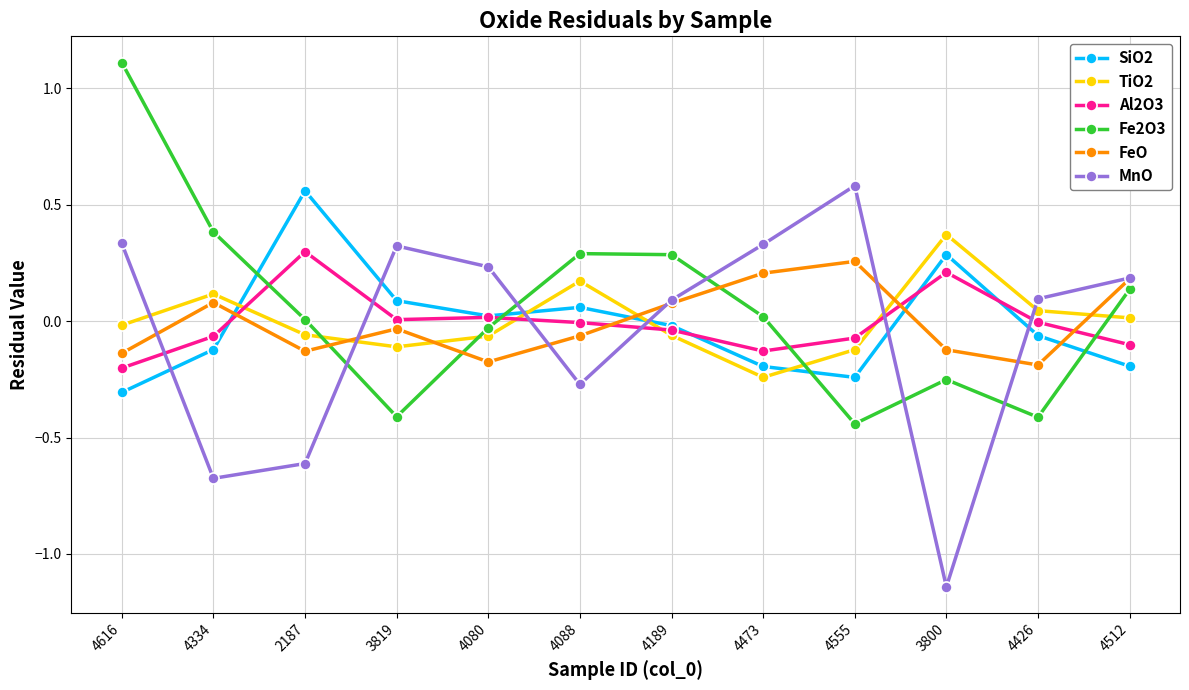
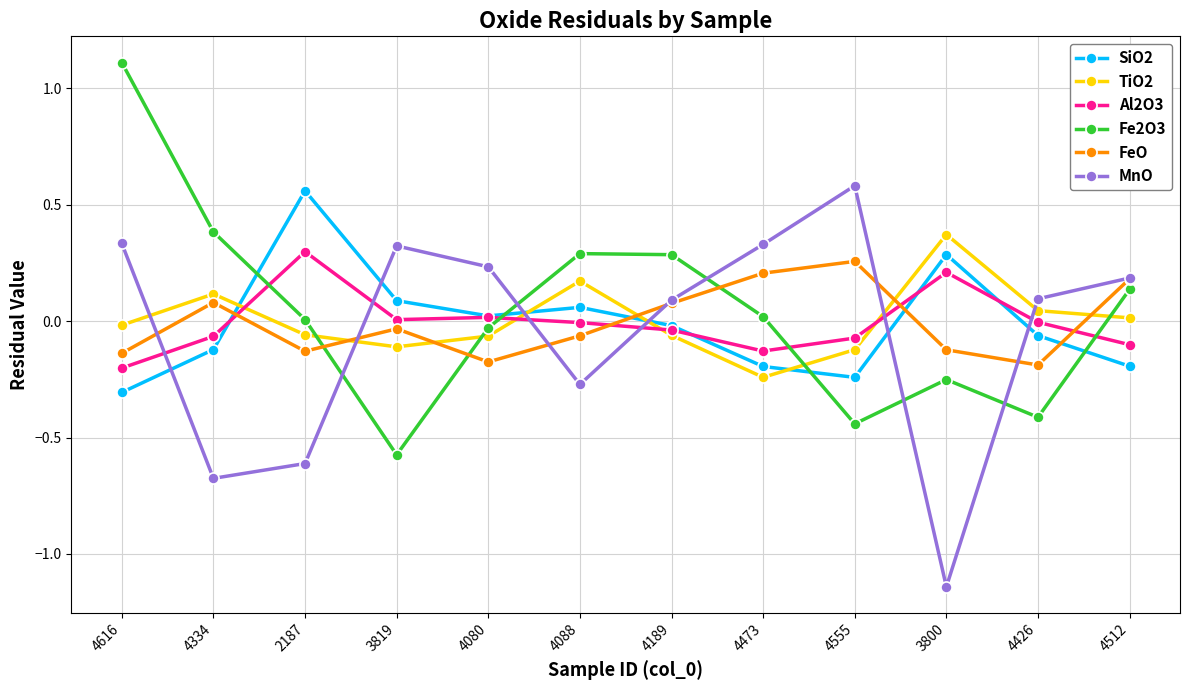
  {
    "SiO2": {
      "4616": -0.31,
      "4334": -0.12,
      "2187": 0.56,
      "3819": 0.09,
      "4088": 0.06,
      "4189": -0.02,
      "4473": -0.19,
      "4555": -0.24,
      "3800": 0.29,
      "4426": -0.06,
      "4512": -0.19
    },
    "TiO2": {
      "4616": -0.02,
      "4334": 0.12,
      "2187": -0.06,
      "3819": -0.11,
      "4080": -0.06,
      "4088": 0.17,
      "4189": -0.06,
      "4473": -0.24,
      "4555": -0.12,
      "3800": 0.37,
      "4426": 0.04,
      "4512": 0.01
    },
    "Al2O3": {
      "4616": -0.20,
      "4334": -0.07,
      "2187": 0.30,
      "3819": 0.01,
      "4088": -0.01,
      "4189": -0.04,
      "4473": -0.13,
      "4555": -0.07,
      "3800": 0.21,
      "4426": -0.01,
      "4512": -0.10
    },
    "Fe2O3": {
      "4616": 1.11,
      "4334": 0.38,
      "2187": 0.01,
-     "3819": -0.41,
+     "3819": -0.57,
      "4080": -0.03,
      "4088": 0.29,
      "4189": 0.29,
      "4473": 0.02,
      "4555": -0.44,
      "3800": -0.25,
      "4426": -0.41,
      "4512": 0.14
    },
    "FeO": {
      "4616": -0.14,
      "4334": 0.08,
      "2187": -0.13,
      "3819": -0.03,
      "4080": -0.18,
      "4088": -0.06,
      "4189": 0.08,
      "4473": 0.21,
      "4555": 0.26,
      "3800": -0.12,
      "4426": -0.19
    },
    "MnO": {
      "4616": 0.33,
      "4334": -0.68,
      "2187": -0.61,
      "3819": 0.32,
      "4080": 0.23,
      "4088": -0.27,
      "4189": 0.09,
      "4473": 0.33,
      "4555": 0.58,
      "3800": -1.14,
      "4426": 0.10
    }
  }
